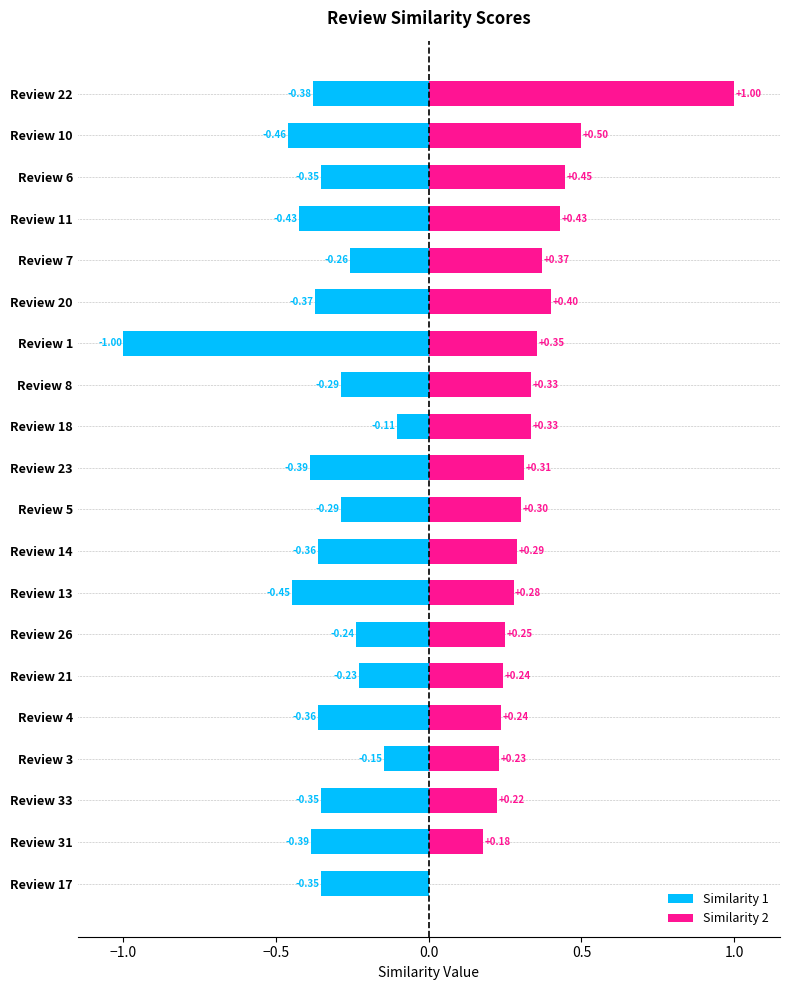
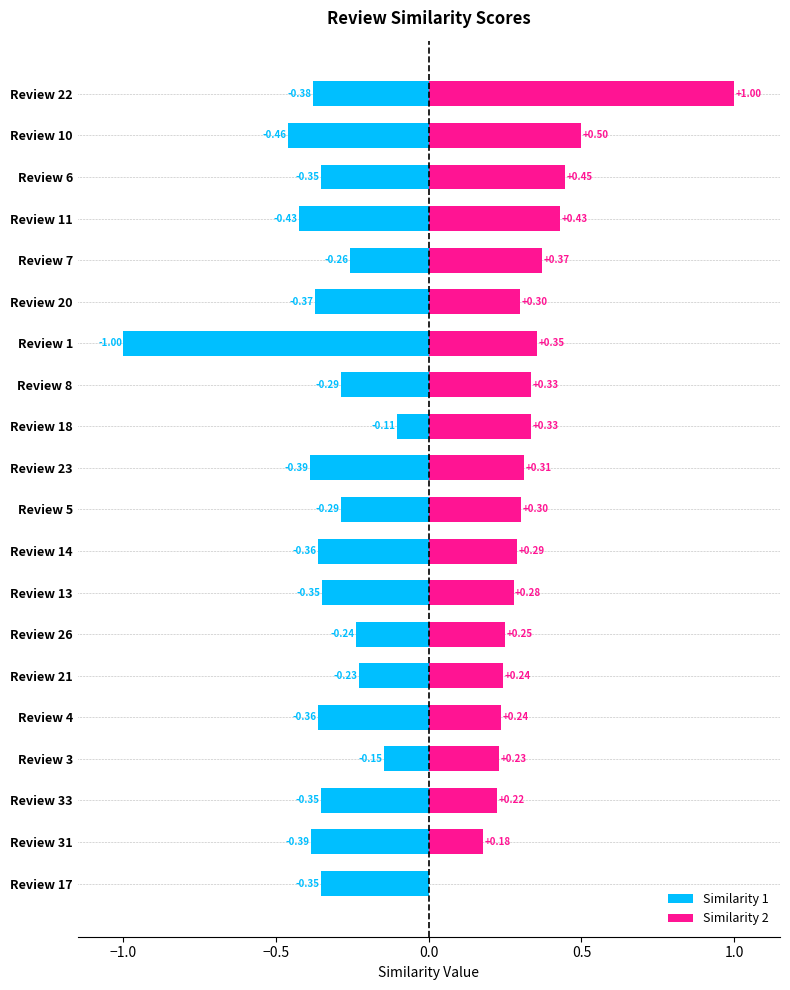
  {
    "Similarity 1": {
      "Review 22": "-0.38",
      "Review 10": "-0.46",
      "Review 6": "-0.35",
      "Review 11": "-0.43",
      "Review 7": "-0.26",
      "Review 20": "-0.37",
      "Review 1": "-1.00",
      "Review 8": "-0.29",
      "Review 18": "-0.11",
      "Review 23": "-0.39",
      "Review 5": "-0.29",
      "Review 14": "-0.36",
-     "Review 13": "-0.45",
+     "Review 13": "-0.35",
      "Review 26": "-0.24",
      "Review 21": "-0.23",
      "Review 4": "-0.36",
      "Review 3": "-0.15",
      "Review 33": "-0.35",
      "Review 31": "-0.39",
      "Review 17": "-0.35"
    },
    "Similarity 2": {
      "Review 22": "+1.00",
      "Review 10": "+0.50",
      "Review 6": "+0.45",
      "Review 11": "+0.43",
      "Review 7": "+0.37",
-     "Review 20": "+0.40",
+     "Review 20": "+0.30",
      "Review 1": "+0.35",
      "Review 8": "+0.33",
      "Review 18": "+0.33",
      "Review 23": "+0.31",
      "Review 5": "+0.30",
      "Review 14": "+0.29",
      "Review 13": "+0.28",
      "Review 26": "+0.25",
      "Review 21": "+0.24",
      "Review 4": "+0.24",
      "Review 3": "+0.23",
      "Review 33": "+0.22",
      "Review 31": "+0.18"
    }
  }
